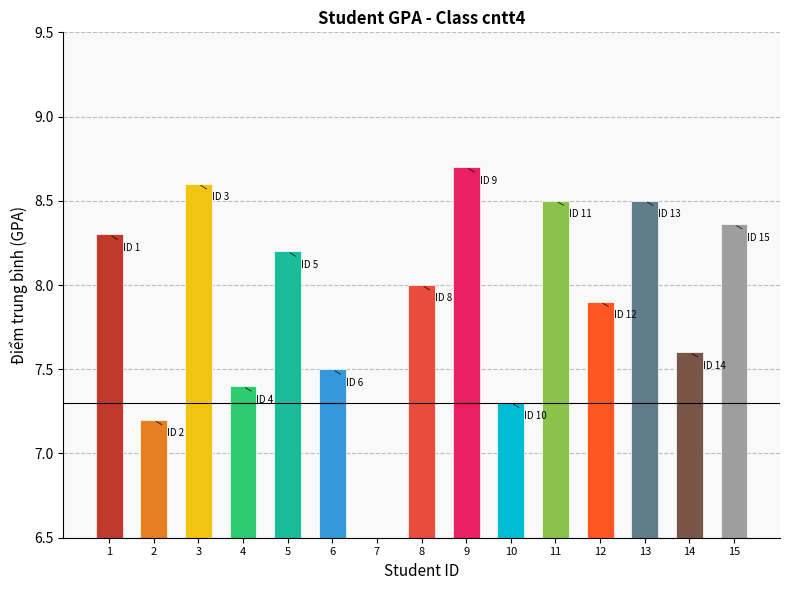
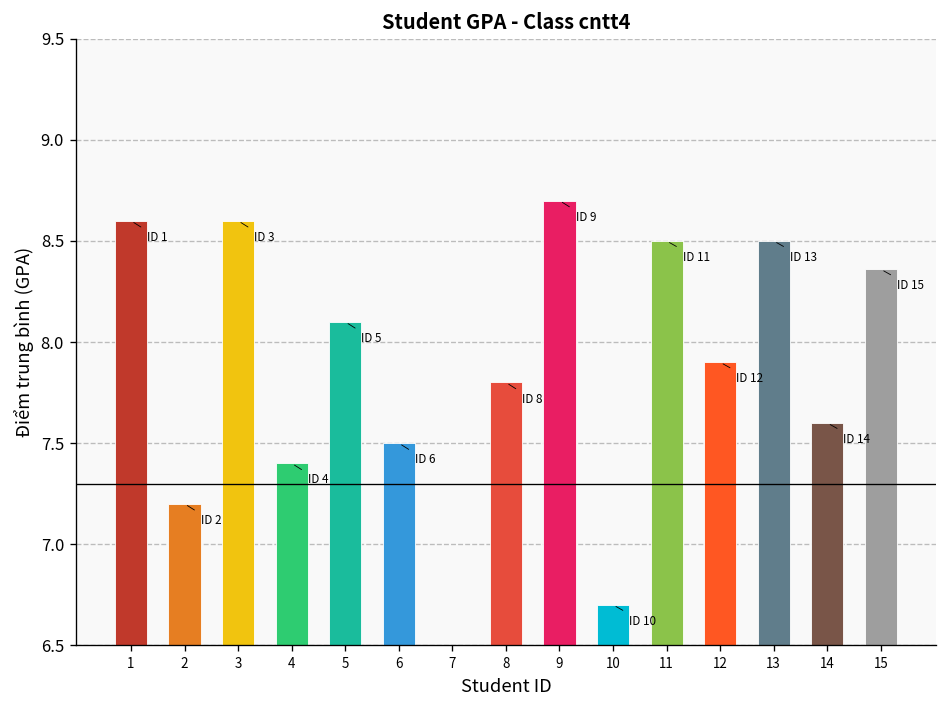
  {
-   "1": 8.3,
-   "5": 8.2,
-   "8": 8.0,
-   "10": 7.3
+   "1": 8.6,
+   "5": 8.1,
+   "8": 7.8,
+   "10": 6.7
  }
